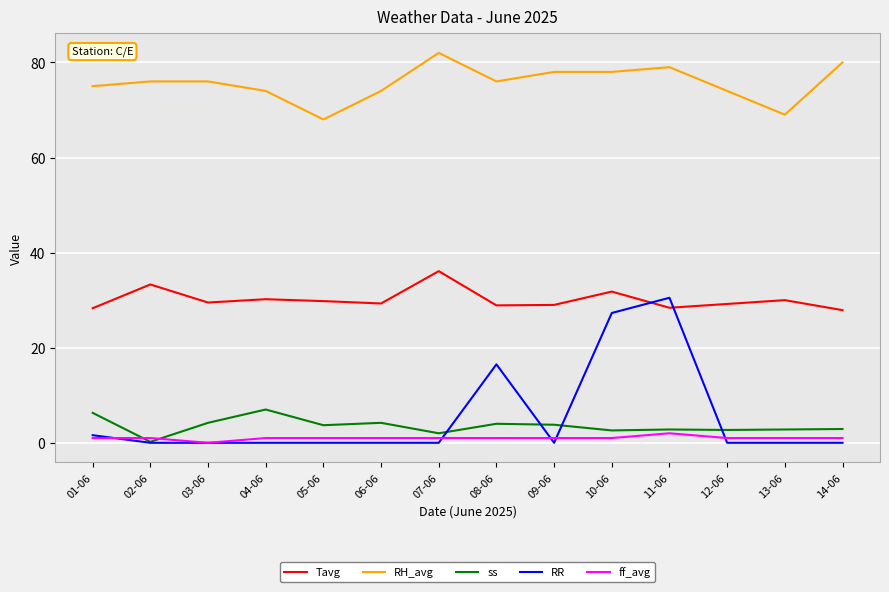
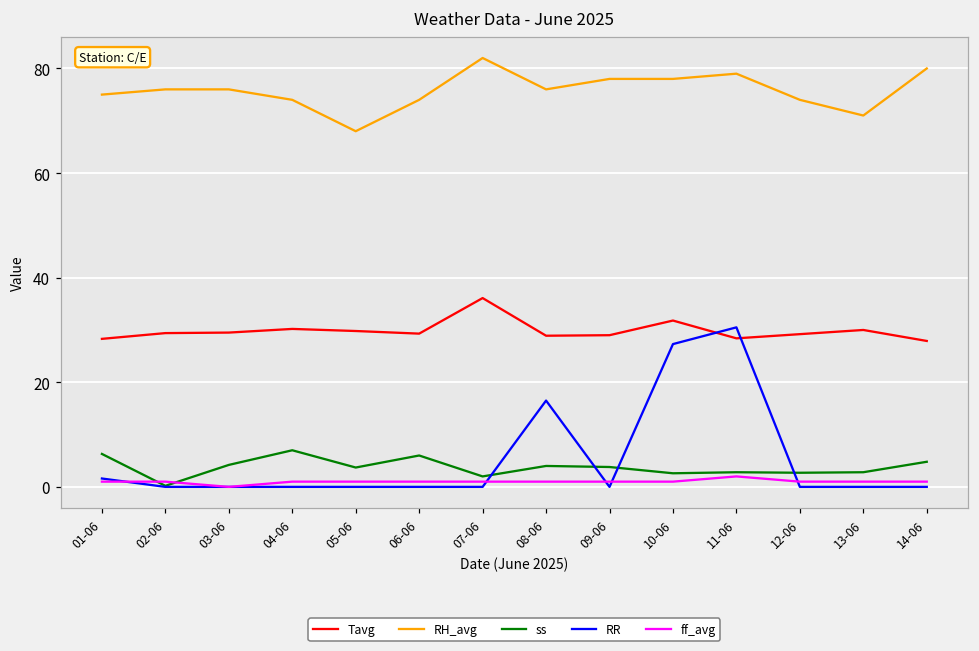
  {
    "Tavg": {
      "01-06": 28,
-     "02-06": 33,
+     "02-06": 29,
      "03-06": 30,
      "04-06": 30,
      "05-06": 30,
      "06-06": 29,
      "07-06": 36,
      "08-06": 29,
      "09-06": 29,
      "10-06": 32,
      "11-06": 28,
      "12-06": 29,
      "13-06": 30,
      "14-06": 28
    },
    "RH_avg": {
      "01-06": 75,
      "02-06": 76,
      "03-06": 76,
      "04-06": 74,
      "05-06": 68,
      "06-06": 74,
      "07-06": 82,
      "08-06": 76,
      "09-06": 78,
      "10-06": 78,
      "11-06": 79,
      "12-06": 74,
-     "13-06": 69,
+     "13-06": 71,
      "14-06": 80
    },
    "ss": {
      "01-06": 6,
      "03-06": 4,
      "04-06": 7,
      "05-06": 4,
-     "06-06": 4,
+     "06-06": 6,
      "07-06": 2,
      "08-06": 4,
      "09-06": 4,
      "10-06": 3,
      "11-06": 3,
      "12-06": 3,
      "13-06": 3,
-     "14-06": 3
+     "14-06": 5
    },
    "RR": {
      "01-06": 2,
      "04-06": 0,
      "05-06": 0,
      "06-06": 0,
      "07-06": 0,
      "08-06": 17,
      "09-06": 0,
      "10-06": 27,
      "11-06": 31,
      "12-06": 0,
      "13-06": 0,
      "14-06": 0
    },
    "ff_avg": {
      "01-06": 1,
      "02-06": 1,
      "04-06": 1,
      "05-06": 1,
      "06-06": 1,
      "07-06": 1,
      "08-06": 1,
      "09-06": 1,
      "10-06": 1,
      "11-06": 2,
      "12-06": 1,
      "13-06": 1,
      "14-06": 1
    }
  }
